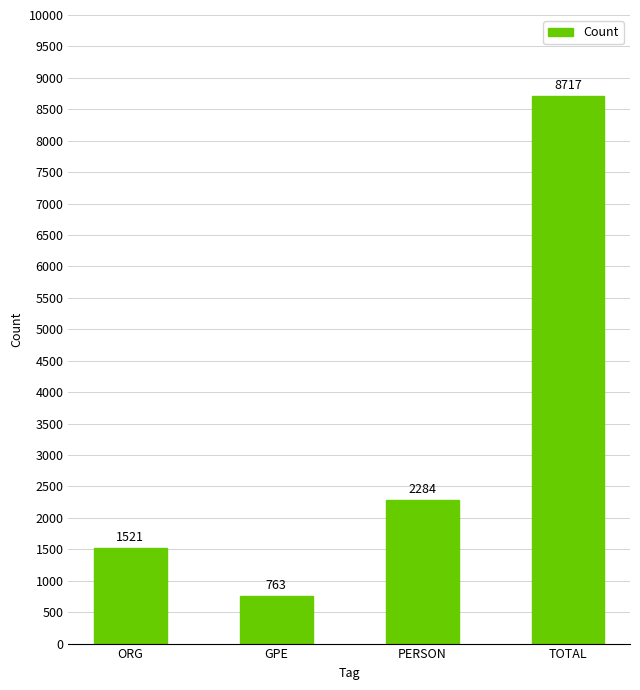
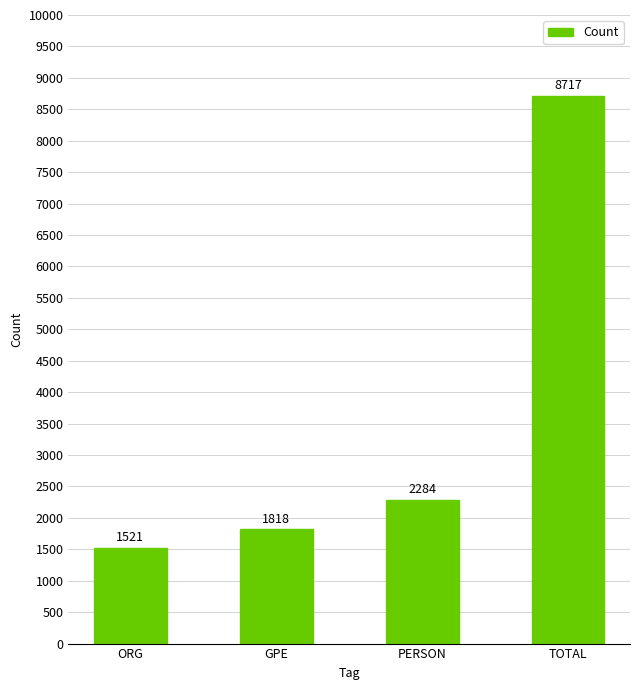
  {
    "ORG": 1521,
-   "GPE": 763,
+   "GPE": 1818,
    "PERSON": 2284,
    "TOTAL": 8717
  }
